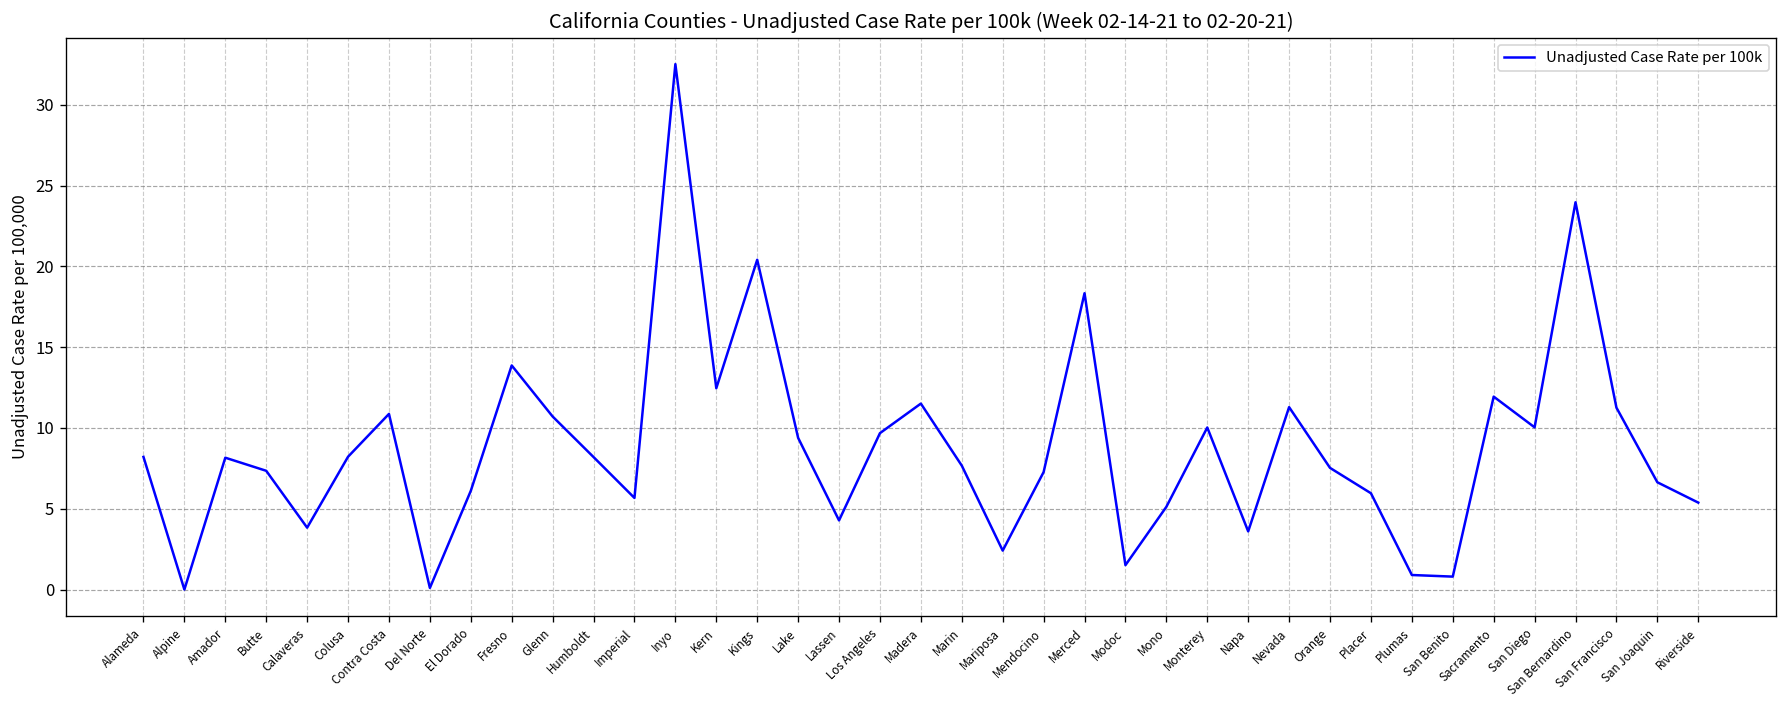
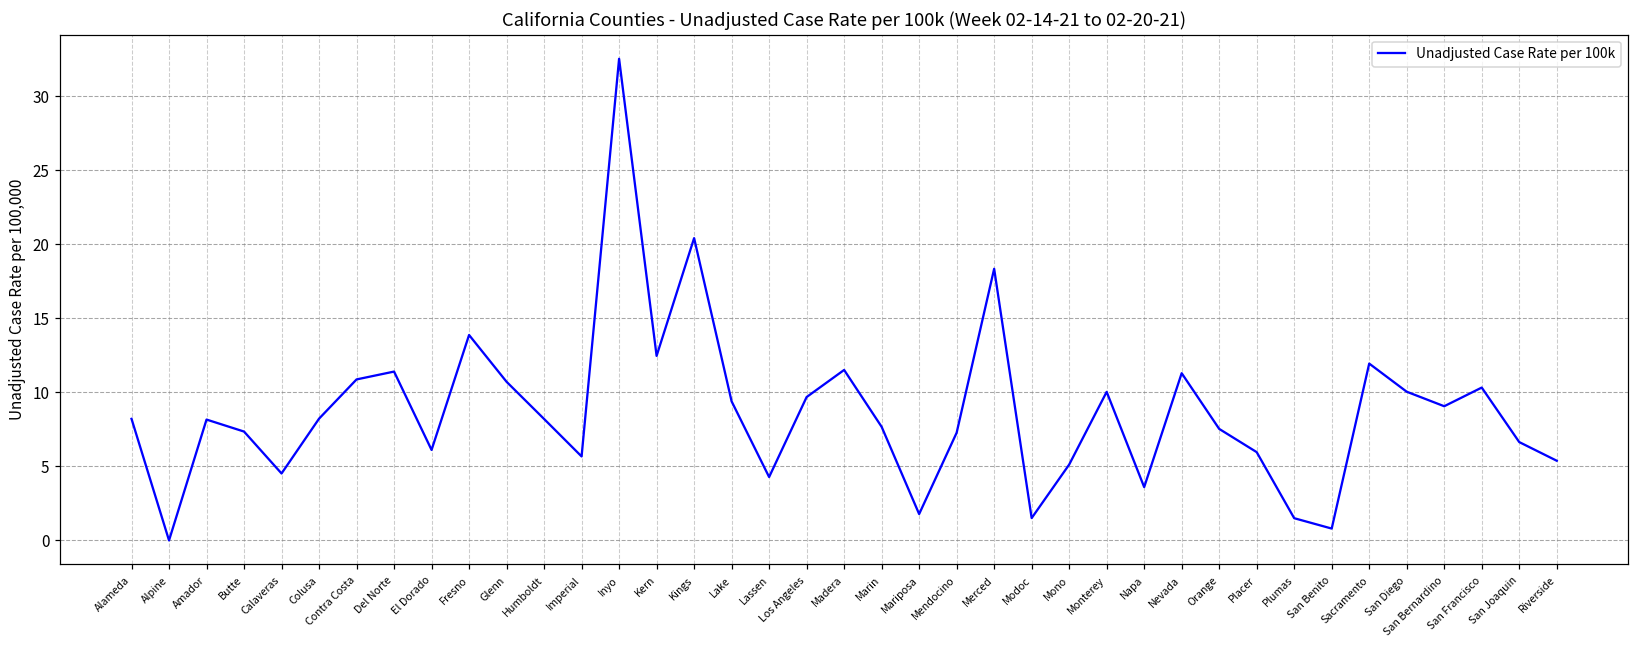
  {
    "Alameda": 8.2,
    "Alpine": 0.0,
    "Amador": 8.2,
    "Butte": 7.4,
-   "Calaveras": 3.8,
+   "Calaveras": 4.5,
    "Colusa": 8.2,
    "Contra Costa": 10.9,
-   "Del Norte": 0.1,
+   "Del Norte": 11.4,
    "El Dorado": 6.1,
    "Fresno": 13.9,
    "Glenn": 10.7,
    "Humboldt": 8.2,
    "Imperial": 5.7,
    "Inyo": 32.5,
    "Kern": 12.5,
    "Kings": 20.4,
    "Lake": 9.4,
    "Lassen": 4.3,
    "Los Angeles": 9.7,
    "Madera": 11.5,
    "Marin": 7.7,
-   "Mariposa": 2.4,
+   "Mariposa": 1.8,
    "Mendocino": 7.3,
    "Merced": 18.3,
    "Modoc": 1.5,
    "Mono": 5.1,
    "Monterey": 10.0,
    "Napa": 3.6,
    "Nevada": 11.3,
    "Orange": 7.5,
    "Placer": 6.0,
-   "Plumas": 0.9,
+   "Plumas": 1.5,
    "San Benito": 0.8,
    "Sacramento": 11.9,
    "San Diego": 10.0,
-   "San Bernardino": 24.0,
-   "San Francisco": 11.3,
+   "San Bernardino": 9.1,
+   "San Francisco": 10.3,
    "San Joaquin": 6.6,
    "Riverside": 5.4
  }
